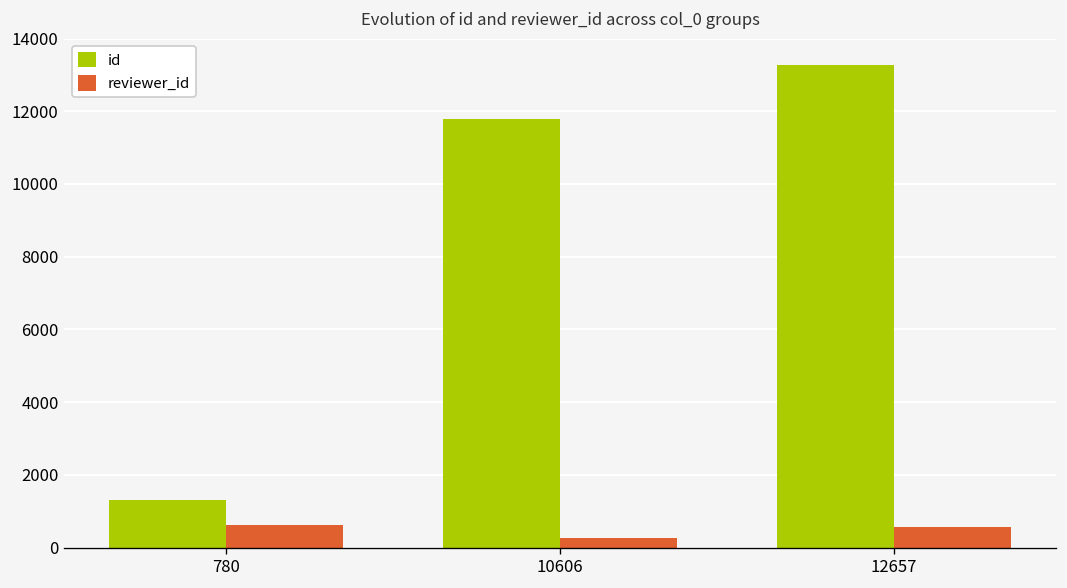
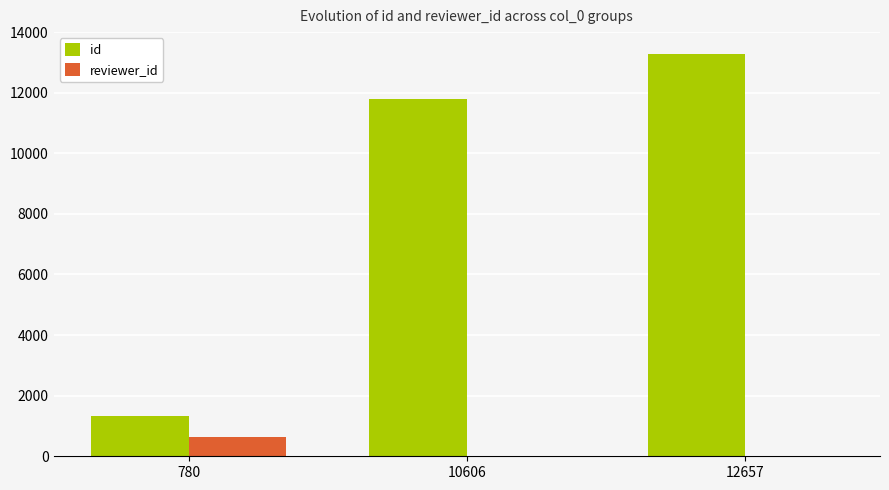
  {
    "id": {
      "780": 1300,
      "10606": 11800,
      "12657": 13300
    },
    "reviewer_id": {
      "780": 600,
-     "10606": 300,
-     "12657": 600
+     "10606": 0,
+     "12657": 0
    }
  }
